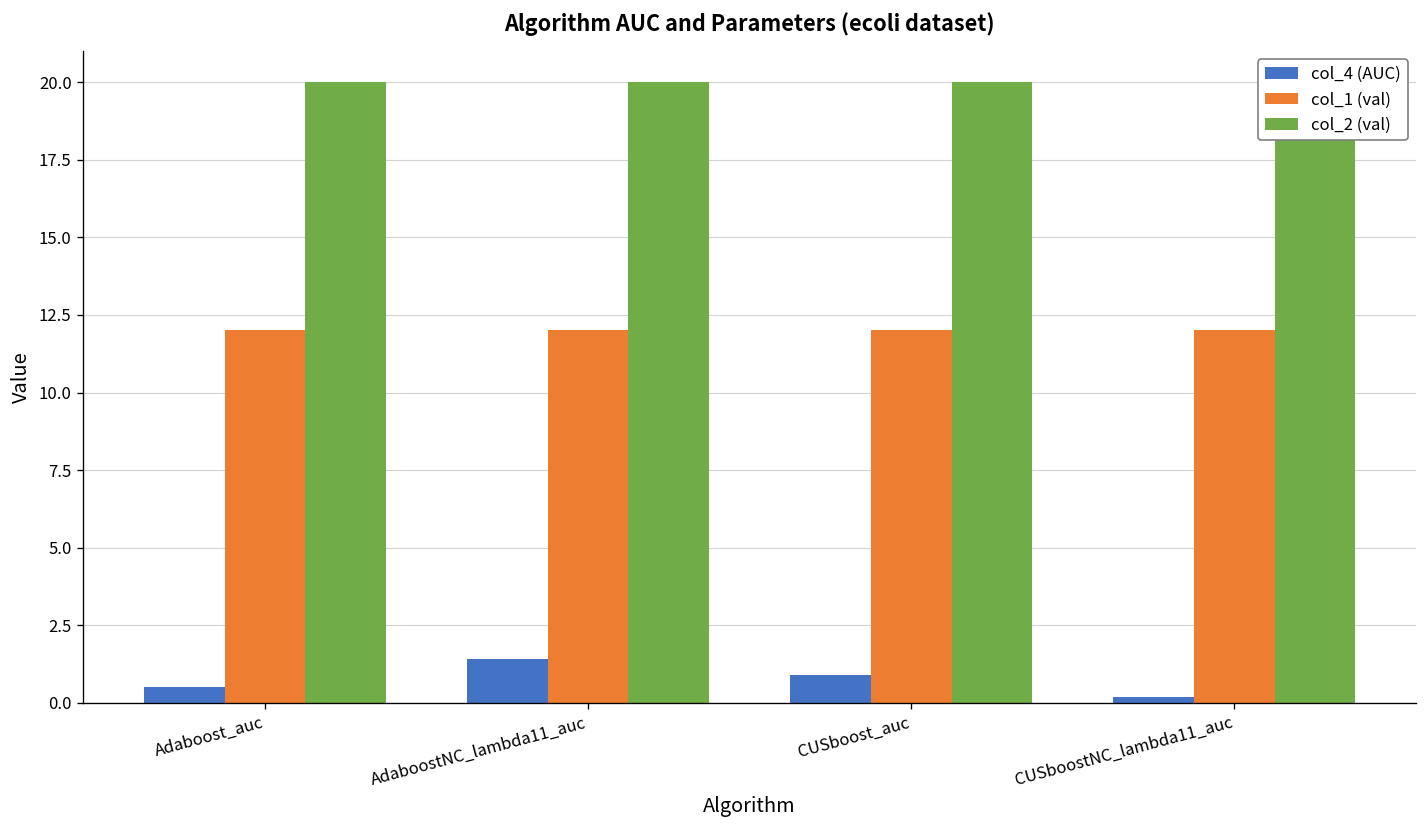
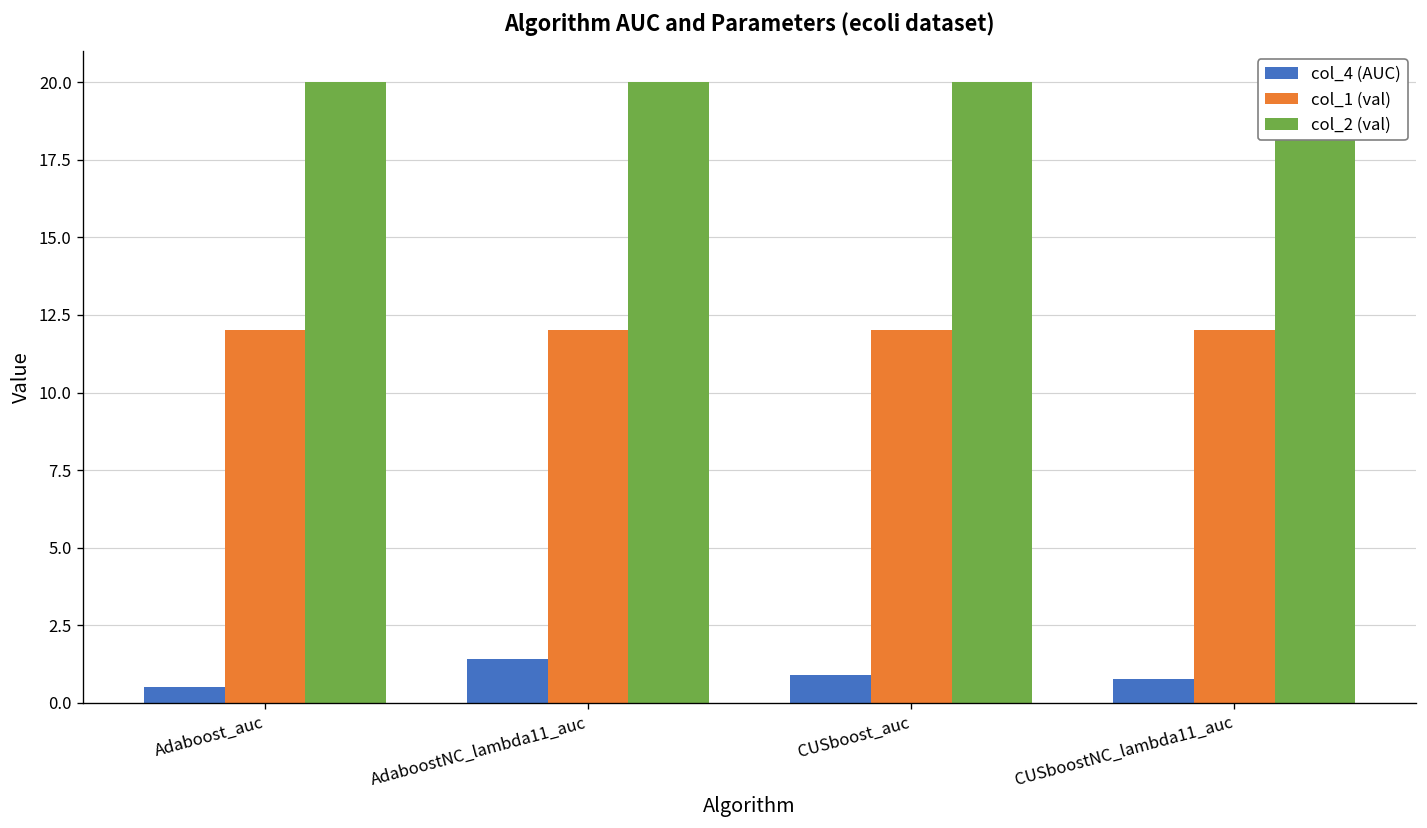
  {
    "col_4 (AUC)": {
      "Adaboost_auc": 0.5,
      "AdaboostNC_lambda11_auc": 1.4,
      "CUSboost_auc": 0.9,
-     "CUSboostNC_lambda11_auc": 0.2
+     "CUSboostNC_lambda11_auc": 0.8
    },
    "col_1 (val)": {
      "Adaboost_auc": 12.0,
      "AdaboostNC_lambda11_auc": 12.0,
      "CUSboost_auc": 12.0,
      "CUSboostNC_lambda11_auc": 12.0
    },
    "col_2 (val)": {
      "Adaboost_auc": 20.0,
      "AdaboostNC_lambda11_auc": 20.0,
      "CUSboost_auc": 20.0
    }
  }
